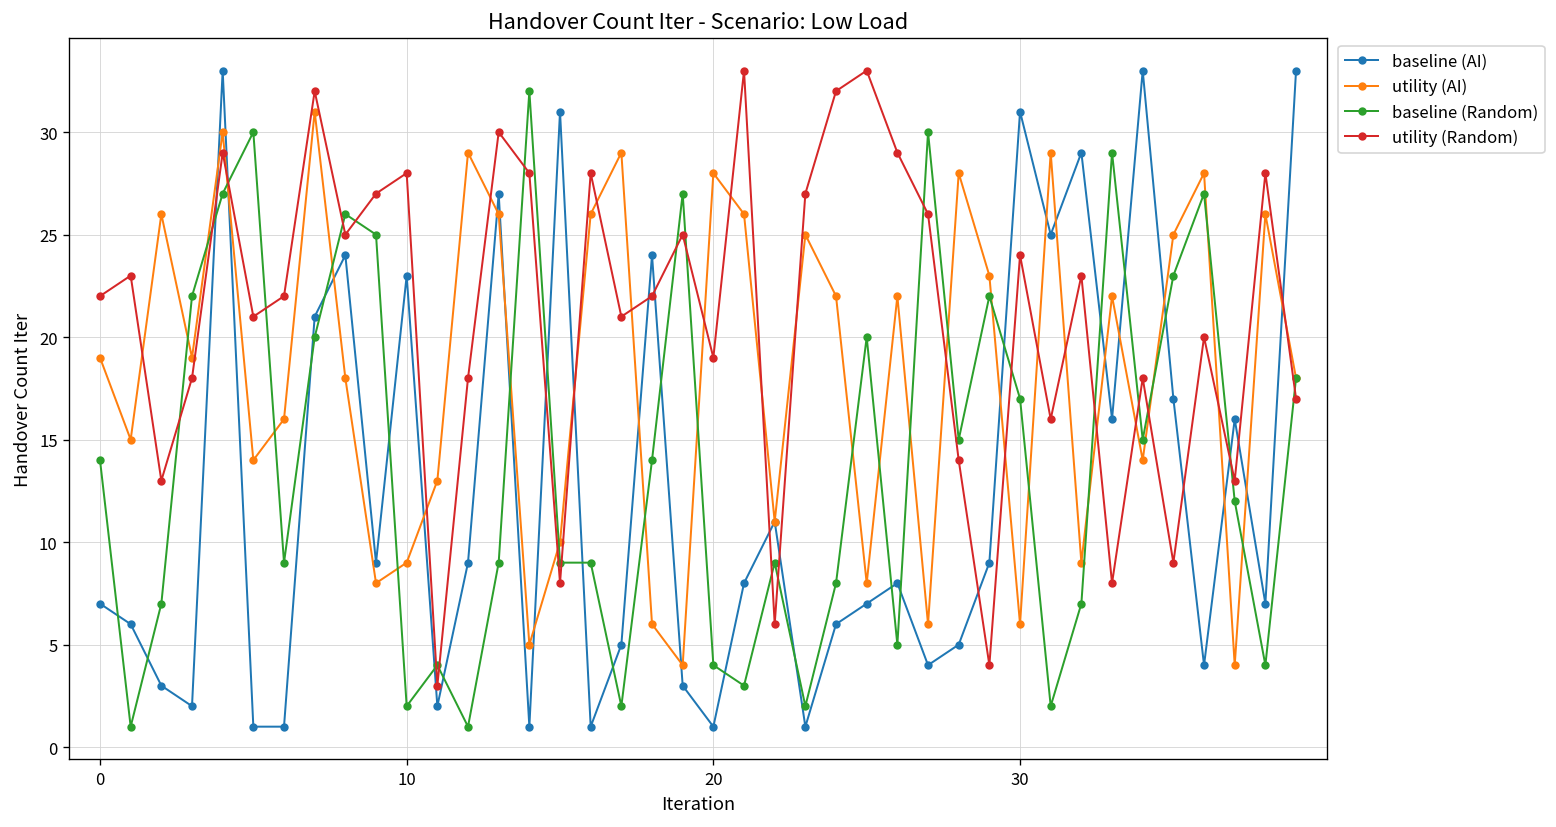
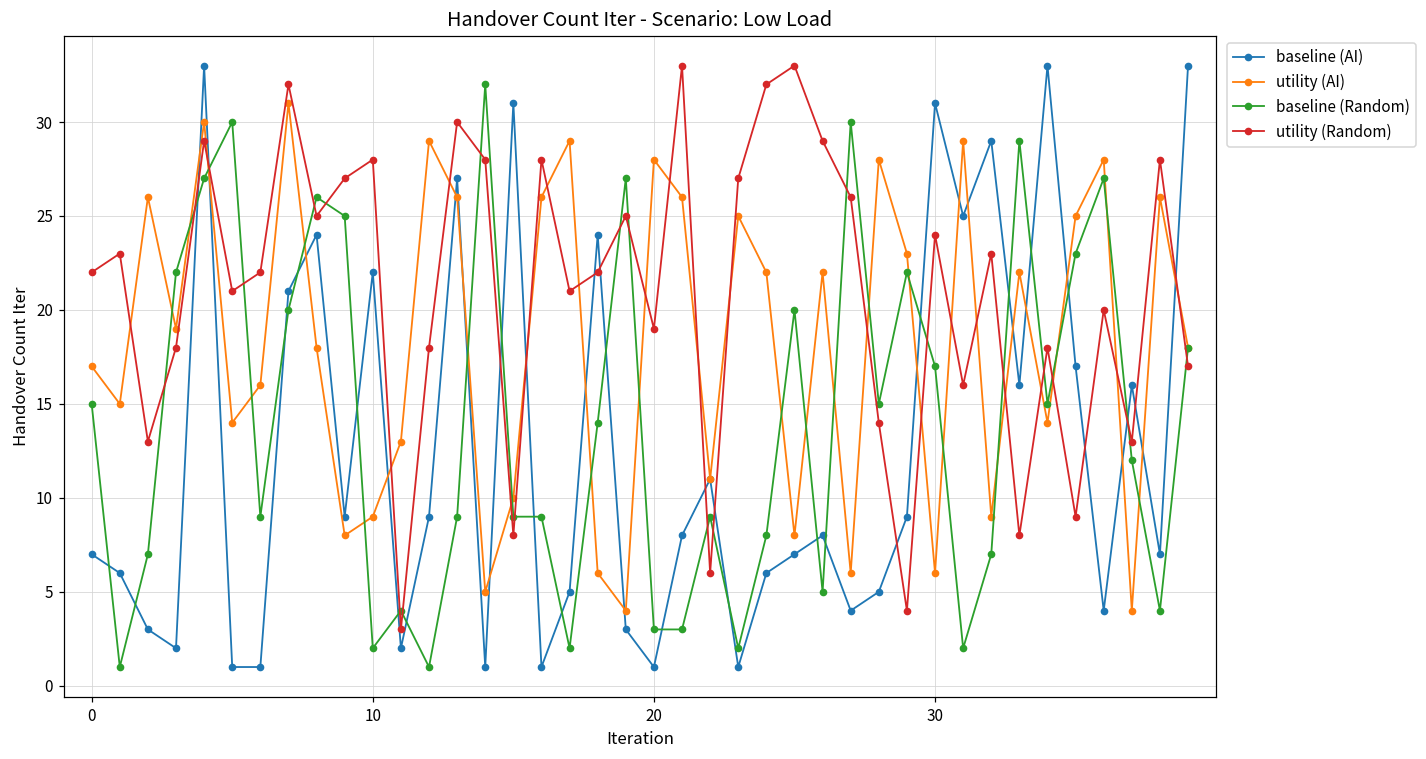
  {
    "baseline (AI)": {
      "0": 7,
-     "10": 23,
+     "10": 22,
      "20": 1,
      "30": 31
    },
    "utility (AI)": {
-     "0": 19,
+     "0": 17,
      "10": 9,
      "20": 28,
      "30": 6
    },
    "baseline (Random)": {
-     "0": 14,
+     "0": 15,
      "10": 2,
-     "20": 4,
+     "20": 3,
      "30": 17
    },
    "utility (Random)": {
      "0": 22,
      "10": 28,
      "20": 19,
      "30": 24
    }
  }
